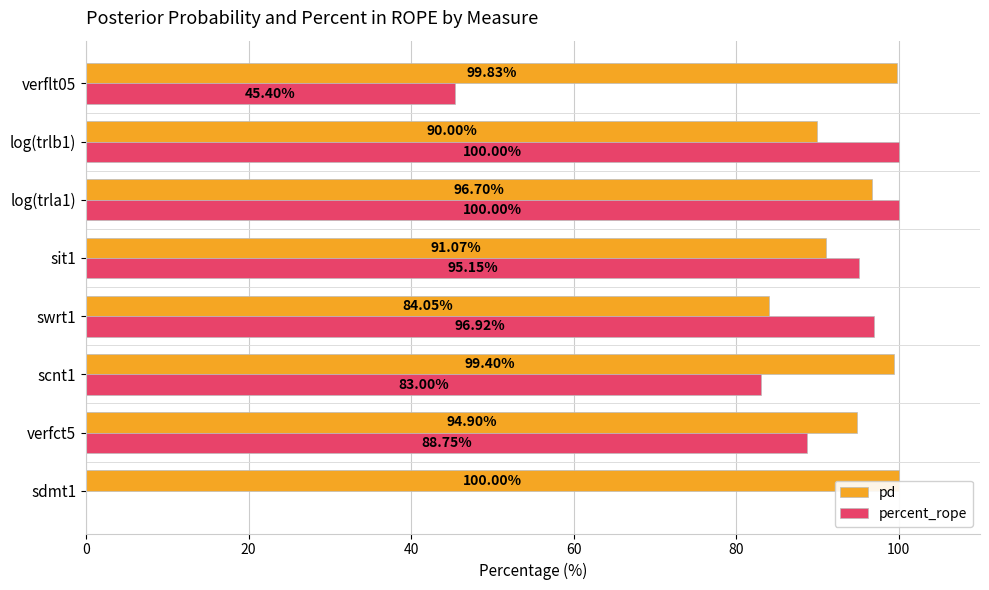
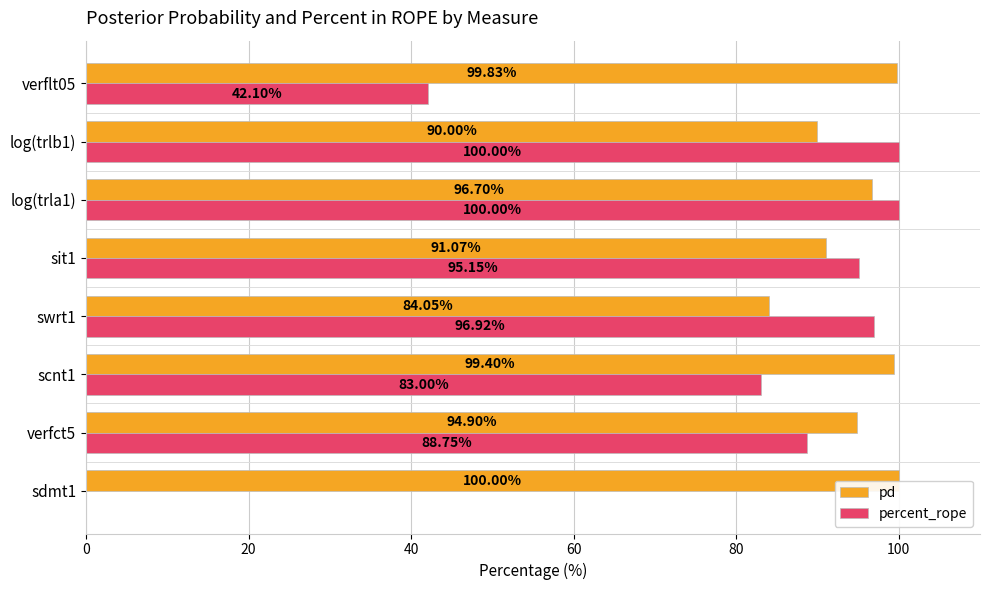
  {
    "pd": {
      "verflt05": "99.83%",
      "log(trlb1)": "90.00%",
      "log(trla1)": "96.70%",
      "sit1": "91.07%",
      "swrt1": "84.05%",
      "scnt1": "99.40%",
      "verfct5": "94.90%"
    },
    "percent_rope": {
-     "verflt05": "45.40%",
+     "verflt05": "42.10%",
      "log(trlb1)": "100.00%",
      "log(trla1)": "100.00%",
      "sit1": "95.15%",
      "swrt1": "96.92%",
      "scnt1": "83.00%",
      "verfct5": "88.75%"
    }
  }
